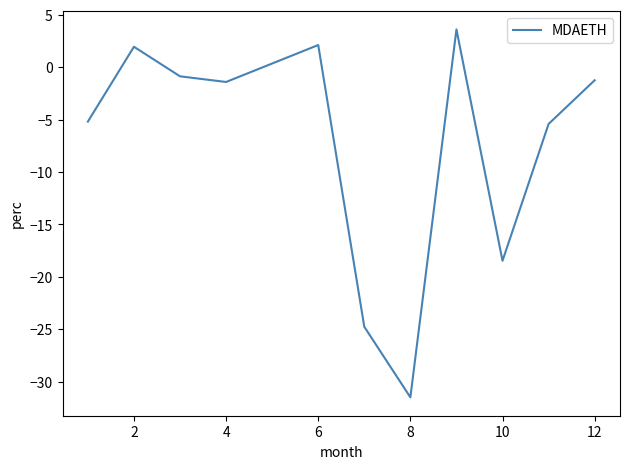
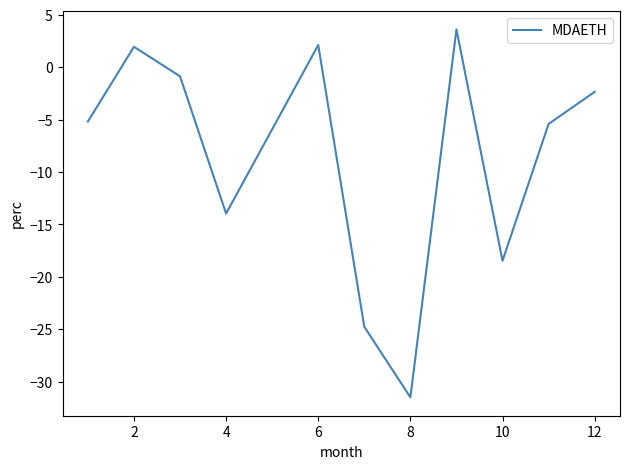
  {
    "2": 2.0,
-   "4": -1.4,
+   "4": -14.0,
    "6": 2.1,
    "8": -31.5,
    "10": -18.5,
-   "12": -1.2
+   "12": -2.4
  }
